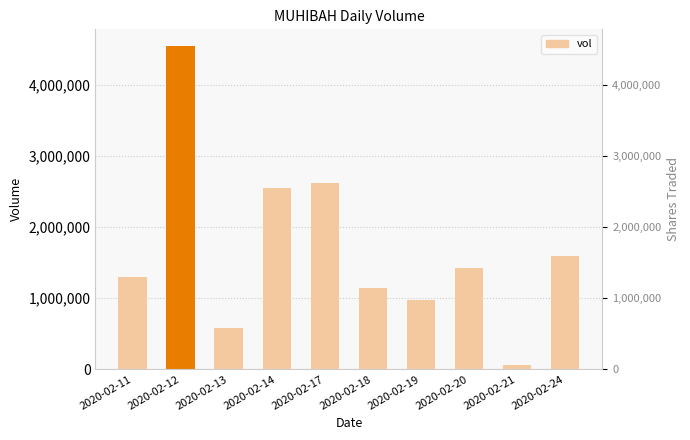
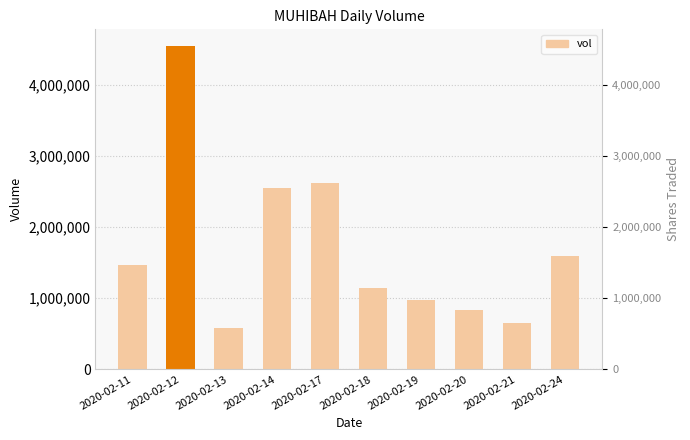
  {
-   "2020-02-11": "1,300,000",
+   "2020-02-11": "1,500,000",
    "2020-02-12": "4,600,000",
    "2020-02-13": "600,000",
    "2020-02-14": "2,600,000",
    "2020-02-17": "2,600,000",
    "2020-02-18": "1,100,000",
    "2020-02-19": "1,000,000",
-   "2020-02-20": "1,400,000",
-   "2020-02-21": "100,000",
+   "2020-02-20": "800,000",
+   "2020-02-21": "600,000",
    "2020-02-24": "1,600,000"
  }
